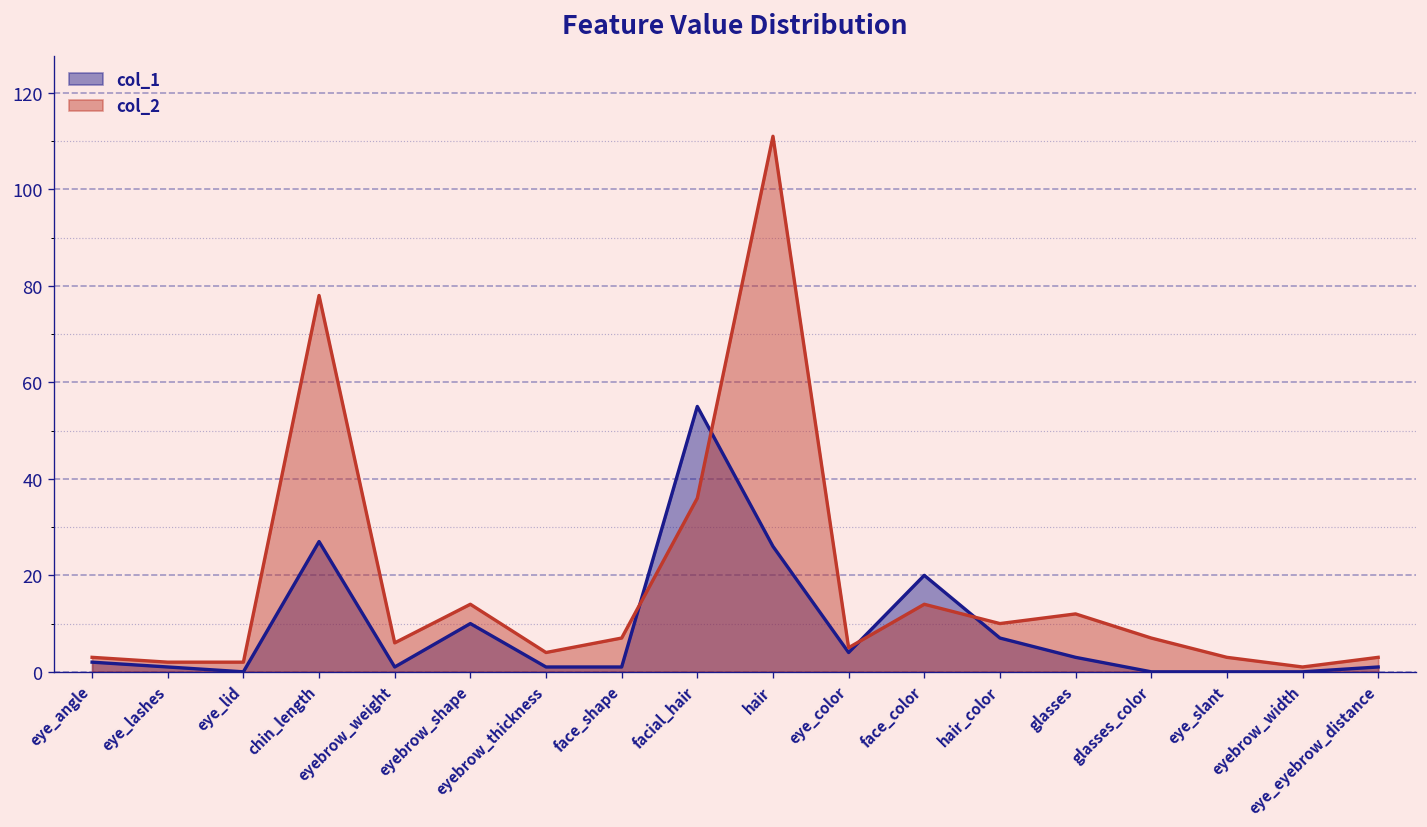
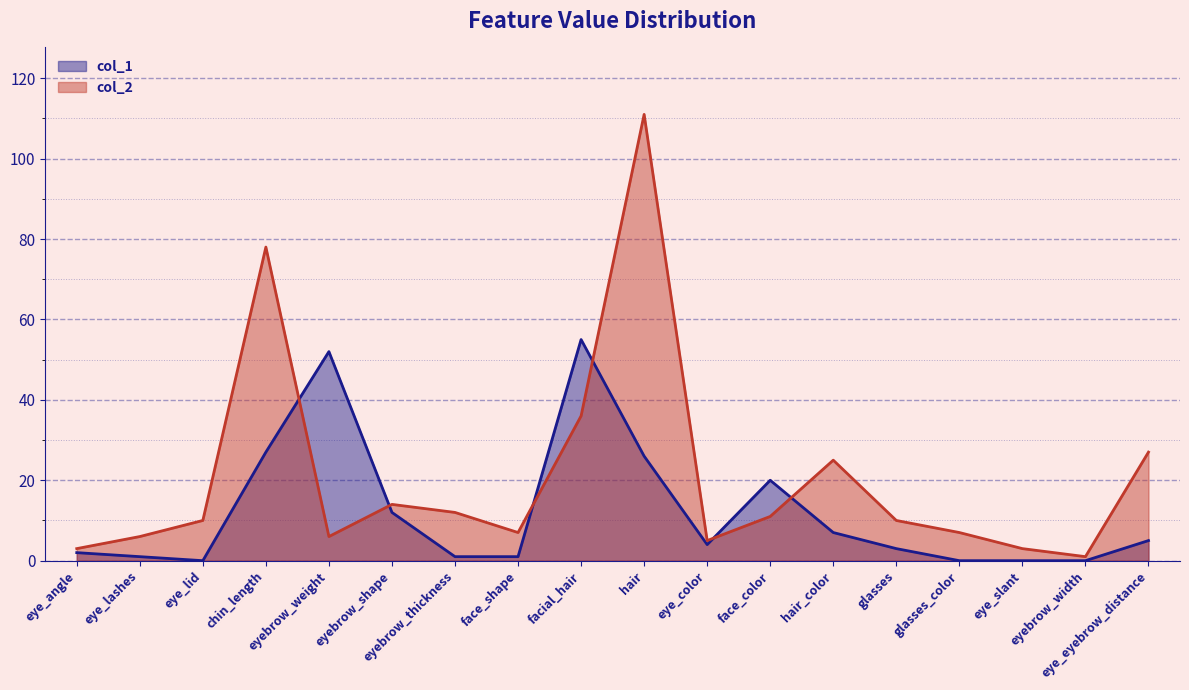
  {
    "col_1": {
      "eye_angle": 2,
      "eye_lashes": 1,
      "eye_lid": 0,
      "chin_length": 27,
-     "eyebrow_weight": 1,
-     "eyebrow_shape": 10,
+     "eyebrow_weight": 52,
+     "eyebrow_shape": 12,
      "eyebrow_thickness": 1,
      "face_shape": 1,
      "facial_hair": 55,
      "hair": 26,
      "eye_color": 4,
      "face_color": 20,
      "hair_color": 7,
      "glasses": 3,
      "glasses_color": 0,
      "eye_slant": 0,
      "eyebrow_width": 0,
-     "eye_eyebrow_distance": 1
+     "eye_eyebrow_distance": 5
    },
    "col_2": {
      "eye_angle": 3,
-     "eye_lashes": 2,
-     "eye_lid": 2,
+     "eye_lashes": 6,
+     "eye_lid": 10,
      "chin_length": 78,
      "eyebrow_weight": 6,
      "eyebrow_shape": 14,
-     "eyebrow_thickness": 4,
+     "eyebrow_thickness": 12,
      "face_shape": 7,
      "facial_hair": 36,
      "hair": 111,
      "eye_color": 5,
-     "face_color": 14,
-     "hair_color": 10,
-     "glasses": 12,
+     "face_color": 11,
+     "hair_color": 25,
+     "glasses": 10,
      "glasses_color": 7,
      "eye_slant": 3,
      "eyebrow_width": 1,
-     "eye_eyebrow_distance": 3
+     "eye_eyebrow_distance": 27
    }
  }
